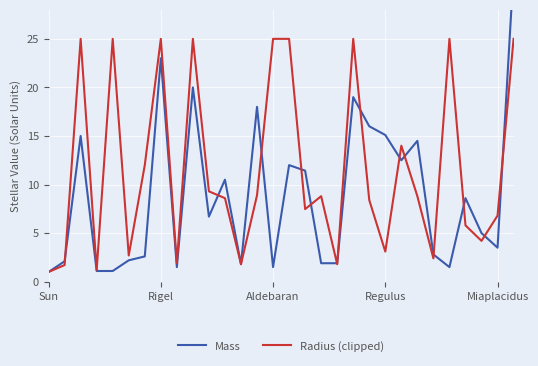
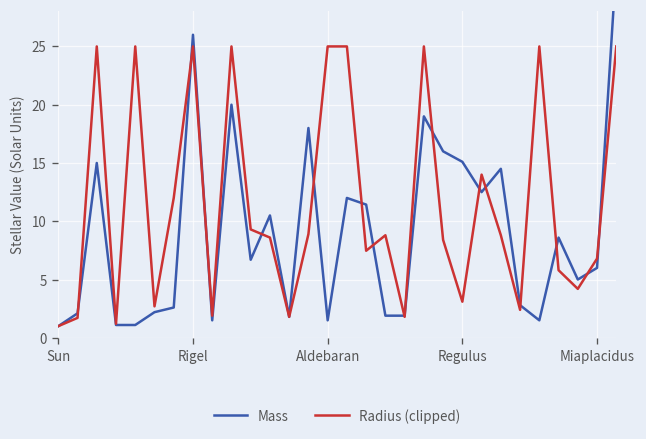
  {
    "Mass": {
-     "Rigel": 23,
+     "Rigel": 26,
      "Aldebaran": 2,
      "Regulus": 15,
-     "Miaplacidus": 4
+     "Miaplacidus": 6
    },
    "Radius (clipped)": {
      "Rigel": 25,
      "Aldebaran": 25,
      "Regulus": 3,
      "Miaplacidus": 7
    }
  }
